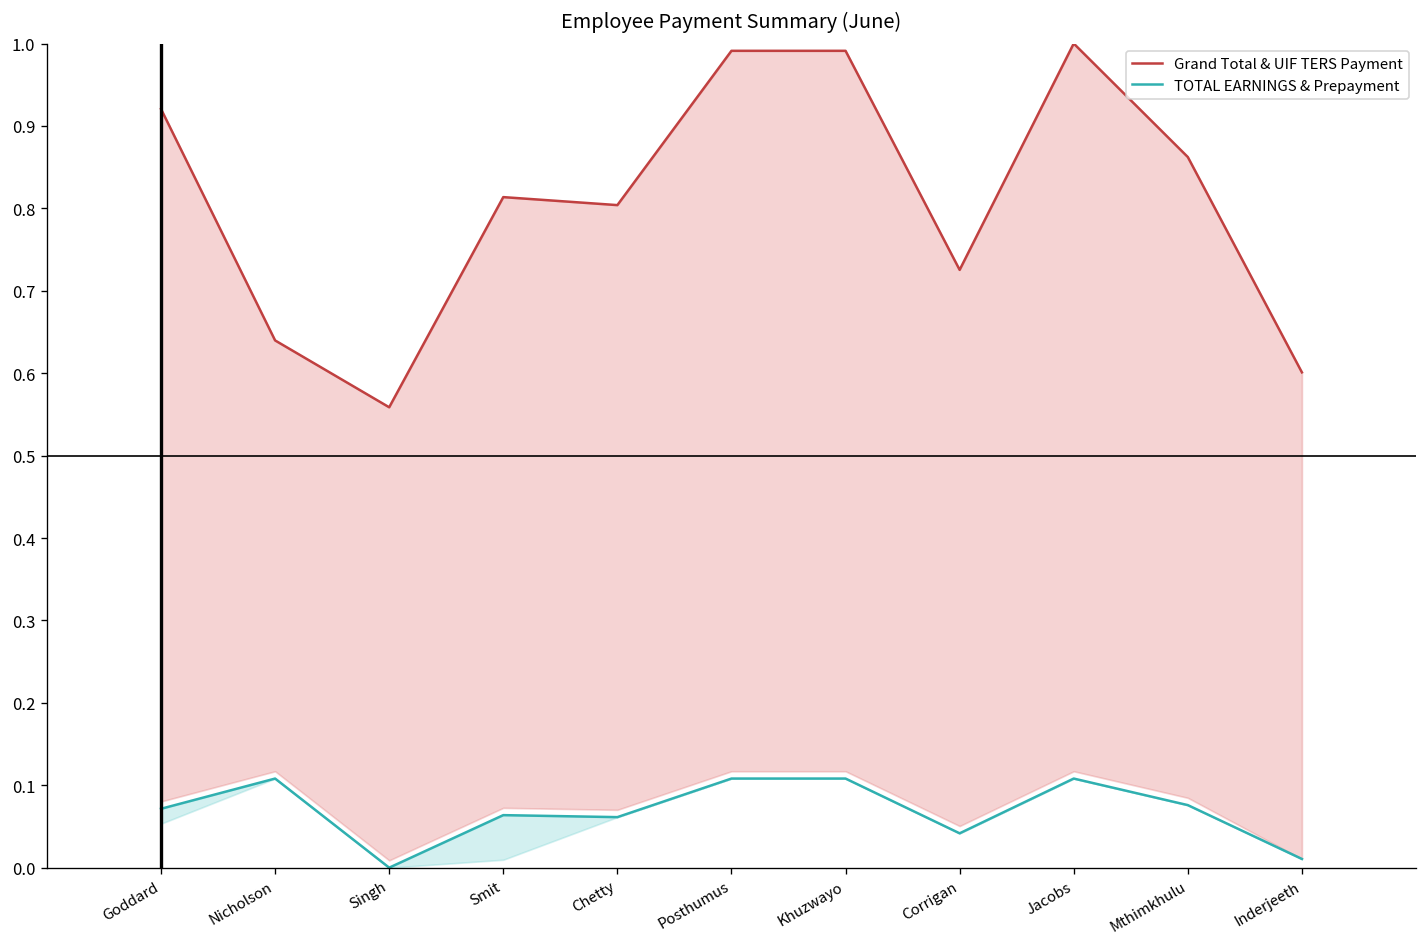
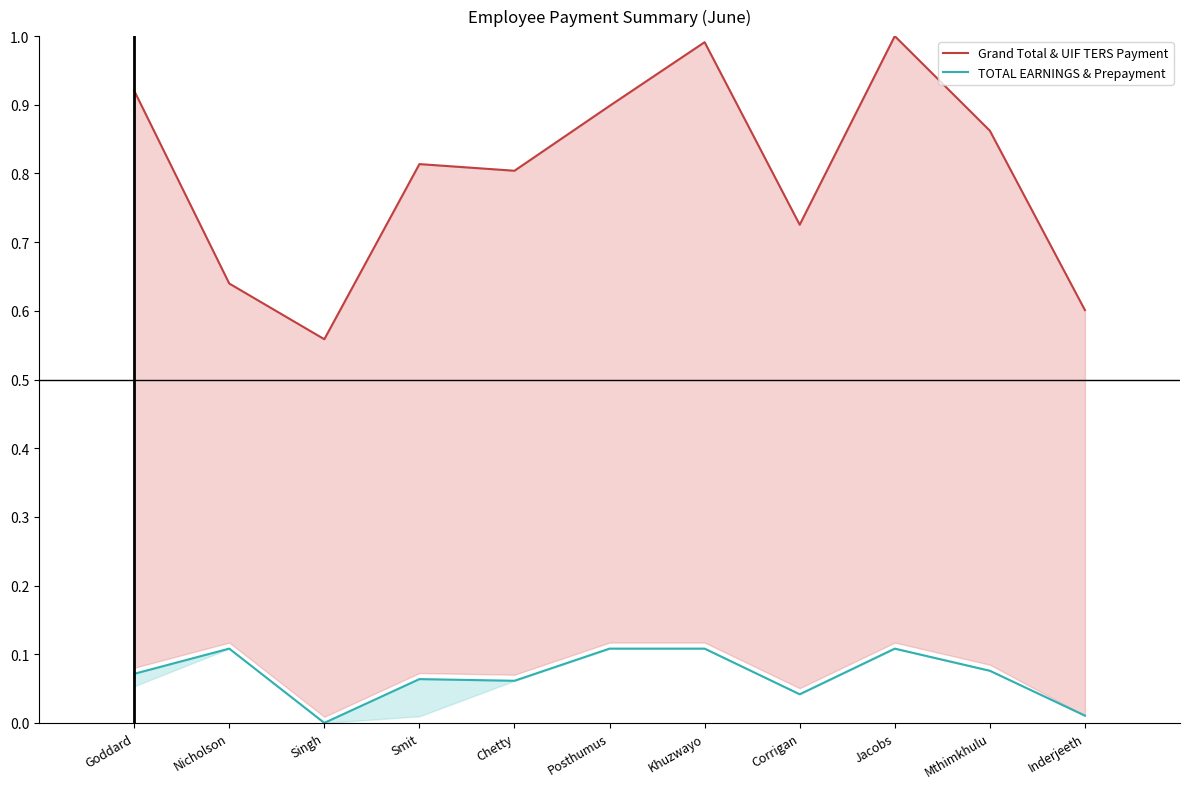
  {
    "Grand Total & UIF TERS Payment": {
      "Goddard": 0.92,
      "Nicholson": 0.64,
      "Singh": 0.56,
      "Smit": 0.81,
      "Chetty": 0.80,
-     "Posthumus": 0.99,
+     "Posthumus": 0.90,
      "Khuzwayo": 0.99,
      "Corrigan": 0.73,
      "Jacobs": 1.00,
      "Mthimkhulu": 0.86,
      "Inderjeeth": 0.60
    },
    "TOTAL EARNINGS & Prepayment": {
      "Goddard": 0.07,
      "Nicholson": 0.11,
      "Singh": 0.00,
      "Smit": 0.06,
      "Chetty": 0.06,
      "Posthumus": 0.11,
      "Khuzwayo": 0.11,
      "Corrigan": 0.04,
      "Jacobs": 0.11,
      "Mthimkhulu": 0.08,
      "Inderjeeth": 0.01
    }
  }
